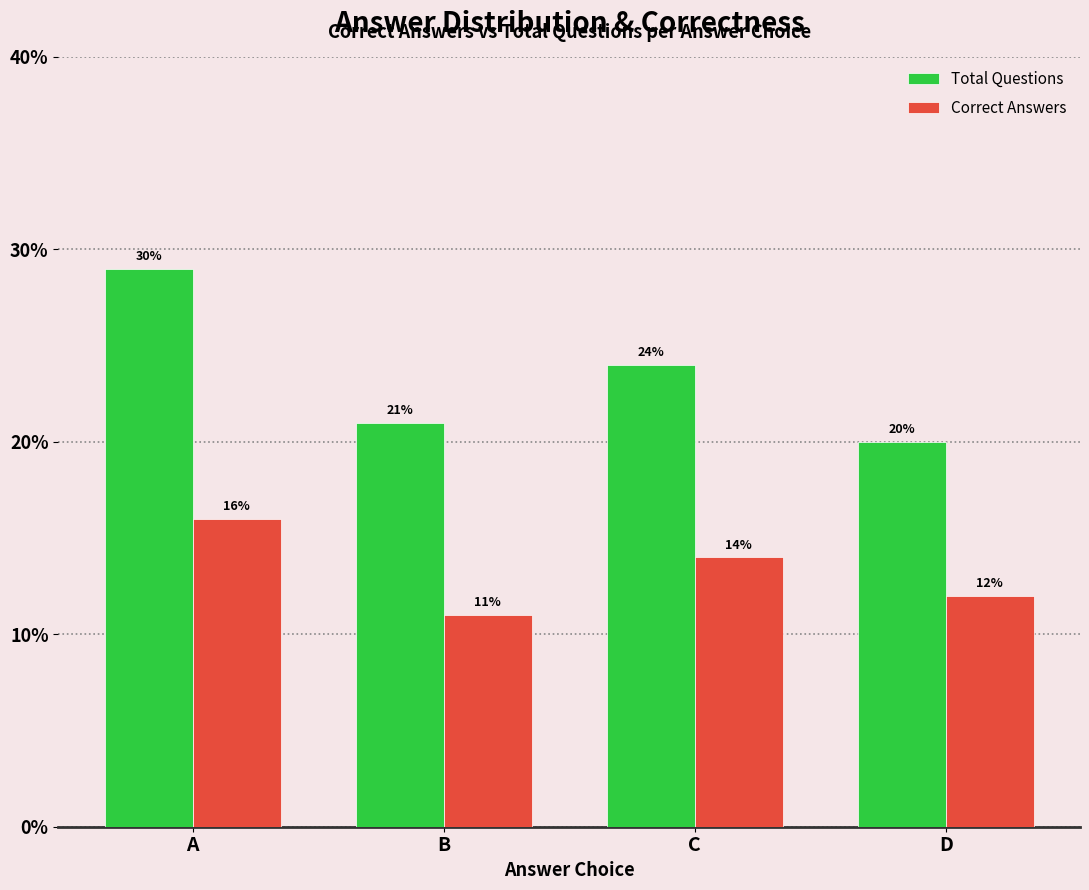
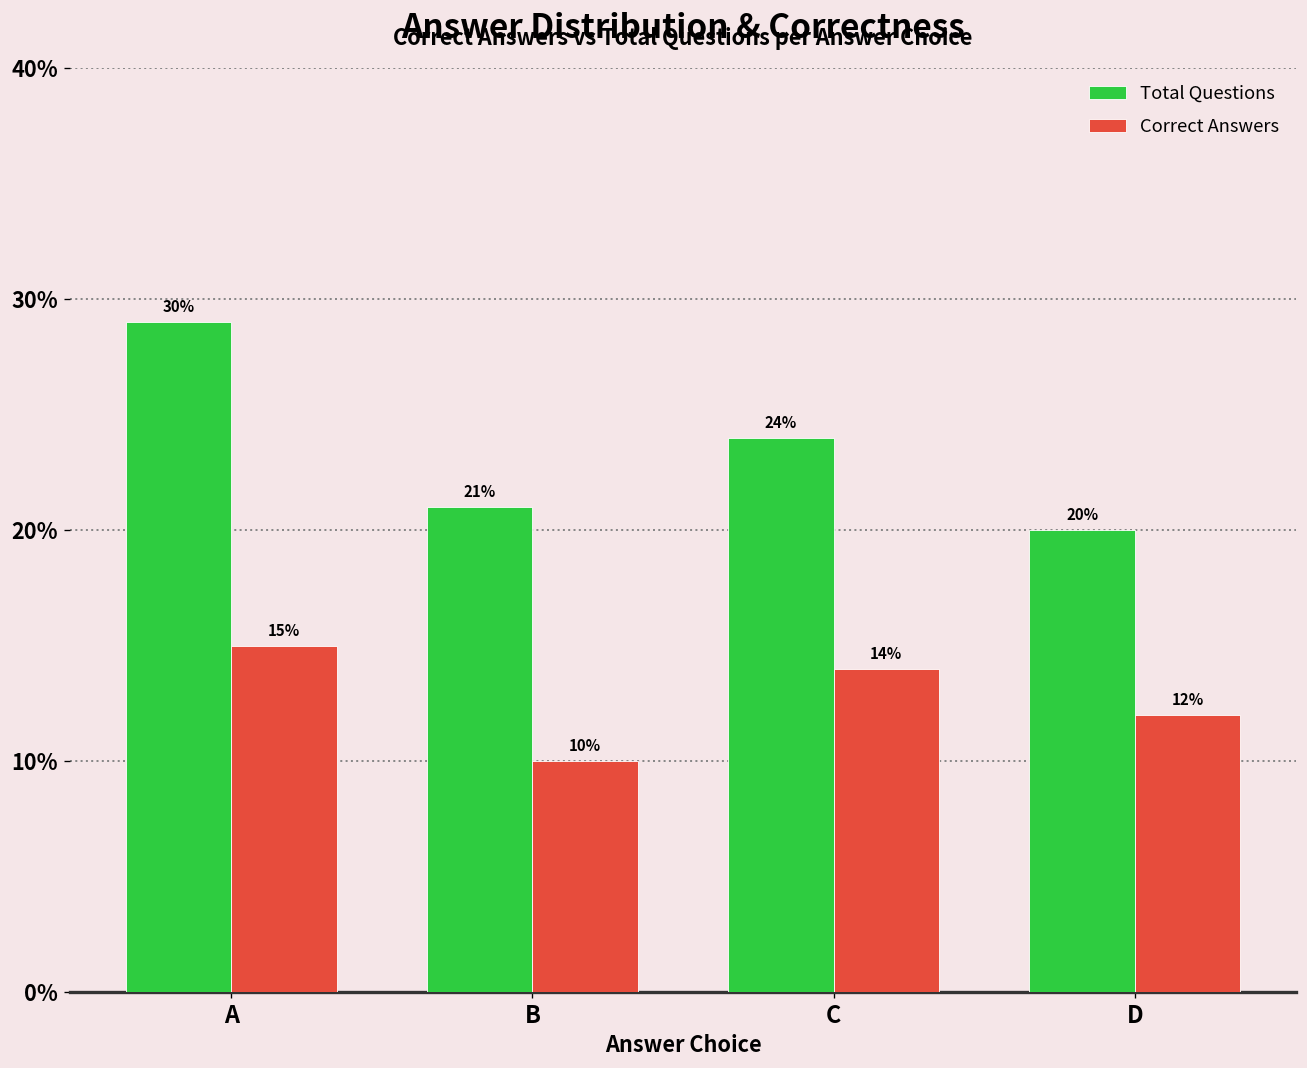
  {
    "Total Questions": {
      "B": "21%",
      "C": "24%",
      "D": "20%"
    },
    "Correct Answers": {
-     "A": "16%",
-     "B": "11%",
+     "A": "15%",
+     "B": "10%",
      "C": "14%",
      "D": "12%"
    }
  }
